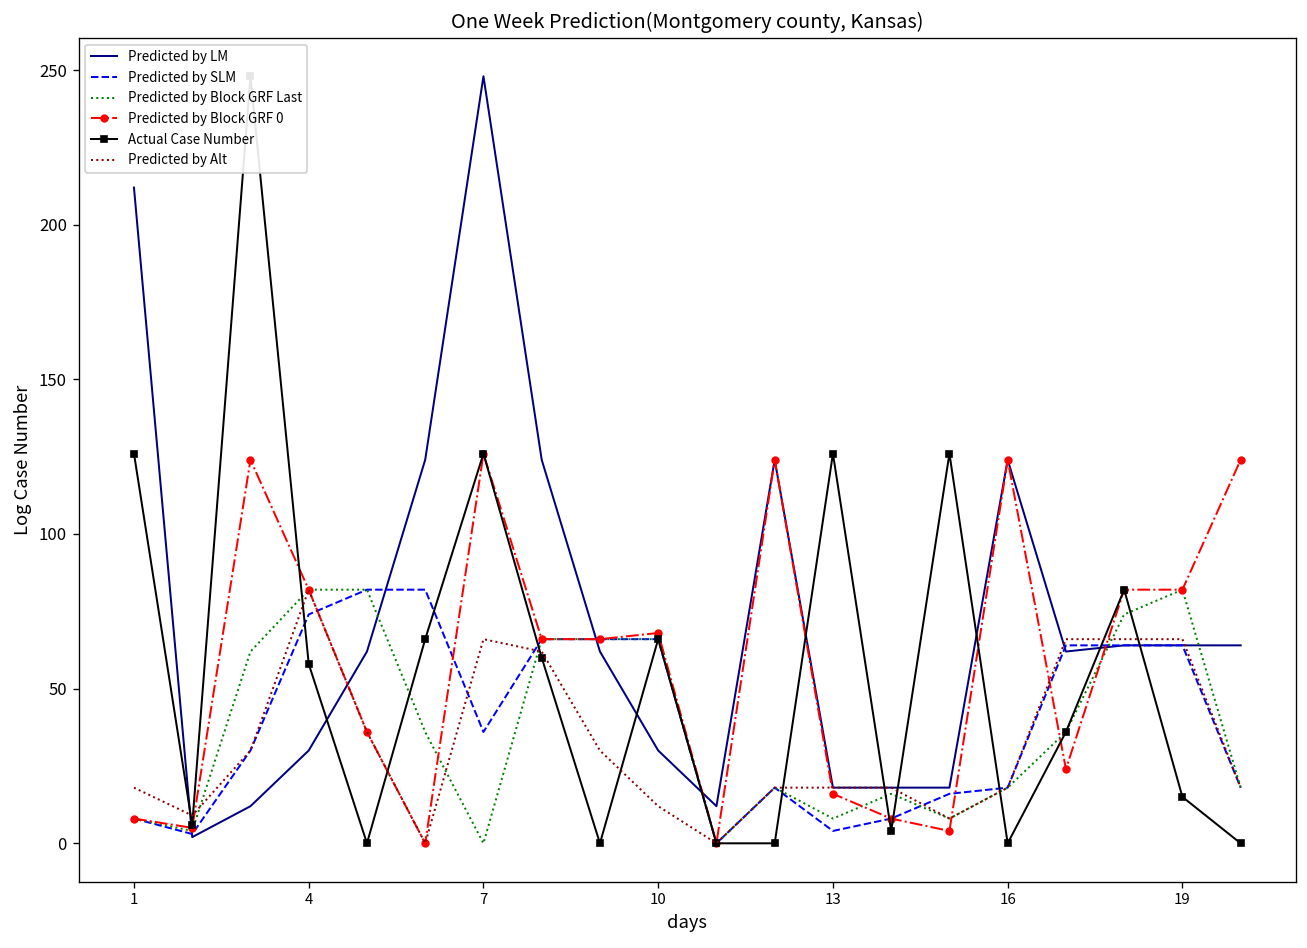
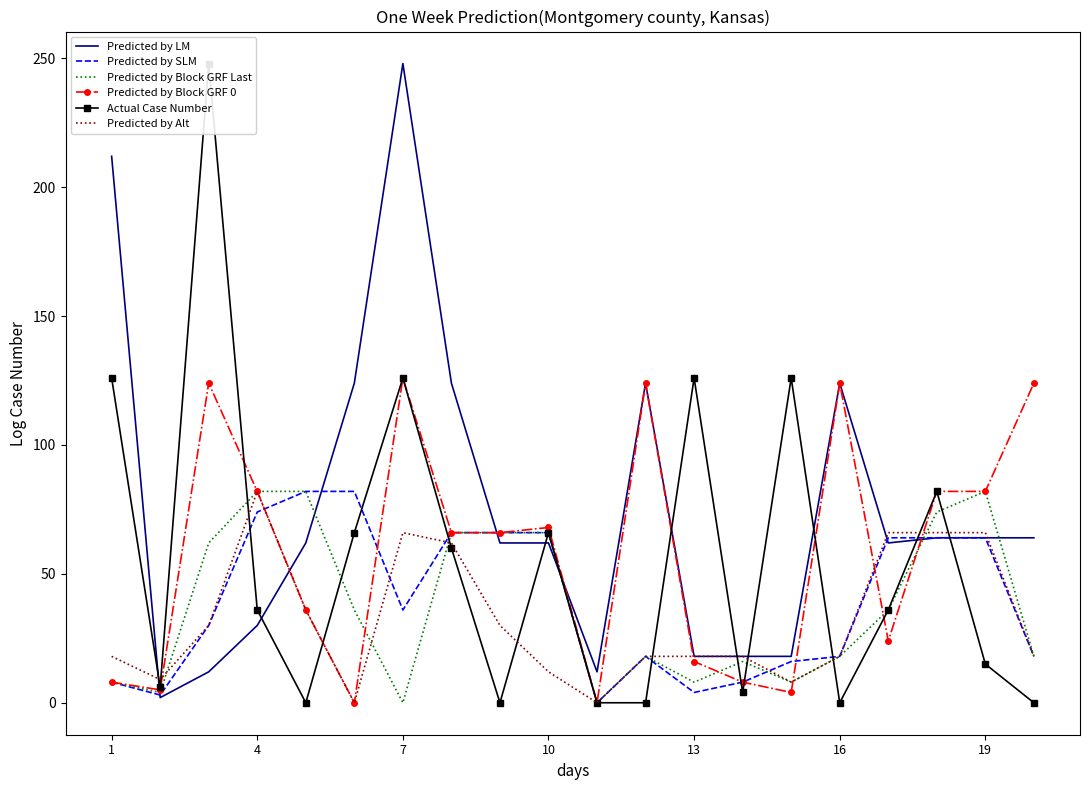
  {
    "Predicted by LM": {
      "1": 212,
      "4": 30,
      "7": 248,
-     "10": 30
+     "10": 62
    },
    "Predicted by SLM": {
      "4": 74,
      "7": 36,
      "13": 4
    },
    "Predicted by Block GRF Last": {
      "7": 0,
      "13": 8
    },
    "Predicted by Block GRF 0": {
      "10": 68,
      "13": 16
    },
    "Actual Case Number": {
      "1": 126,
-     "4": 58,
+     "4": 36,
      "13": 126,
      "16": 0,
      "19": 15
    },
    "Predicted by Alt": {
      "1": 18,
      "7": 66,
      "10": 12,
      "19": 66
    }
  }
